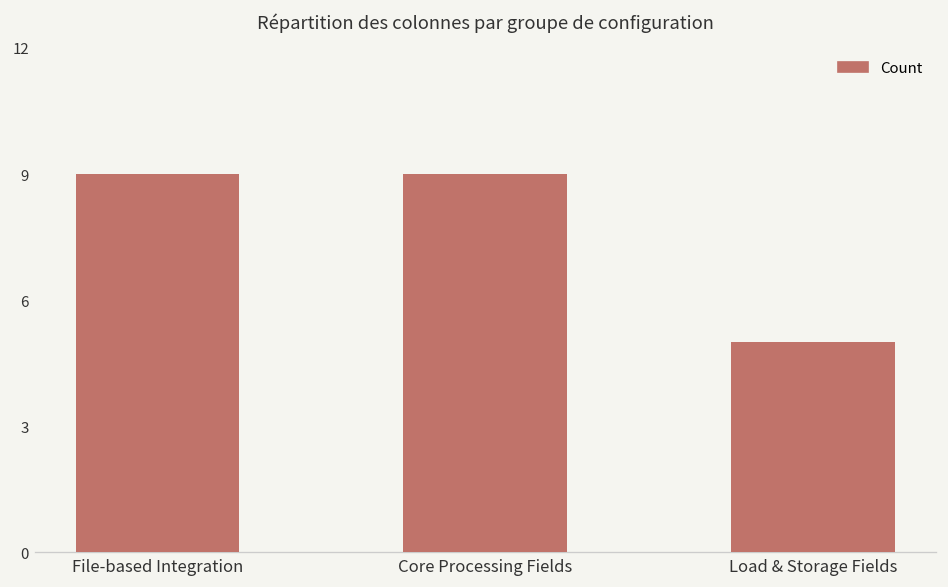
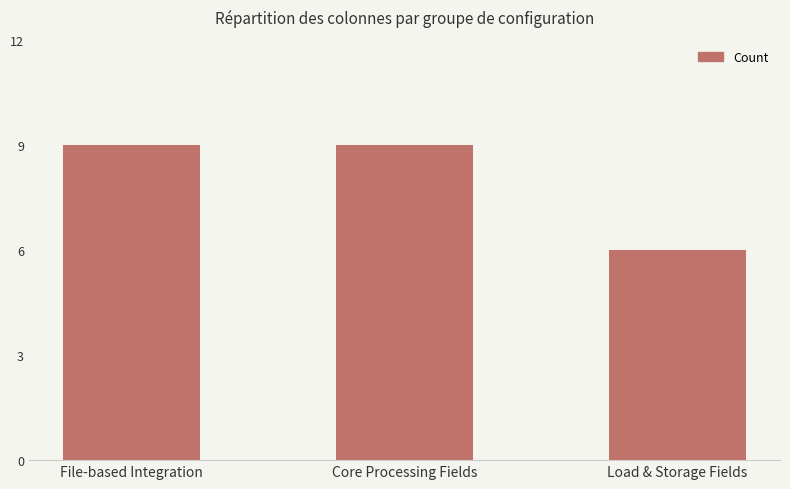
  {
    "File-based Integration": 9,
    "Core Processing Fields": 9,
-   "Load & Storage Fields": 5
+   "Load & Storage Fields": 6
  }
